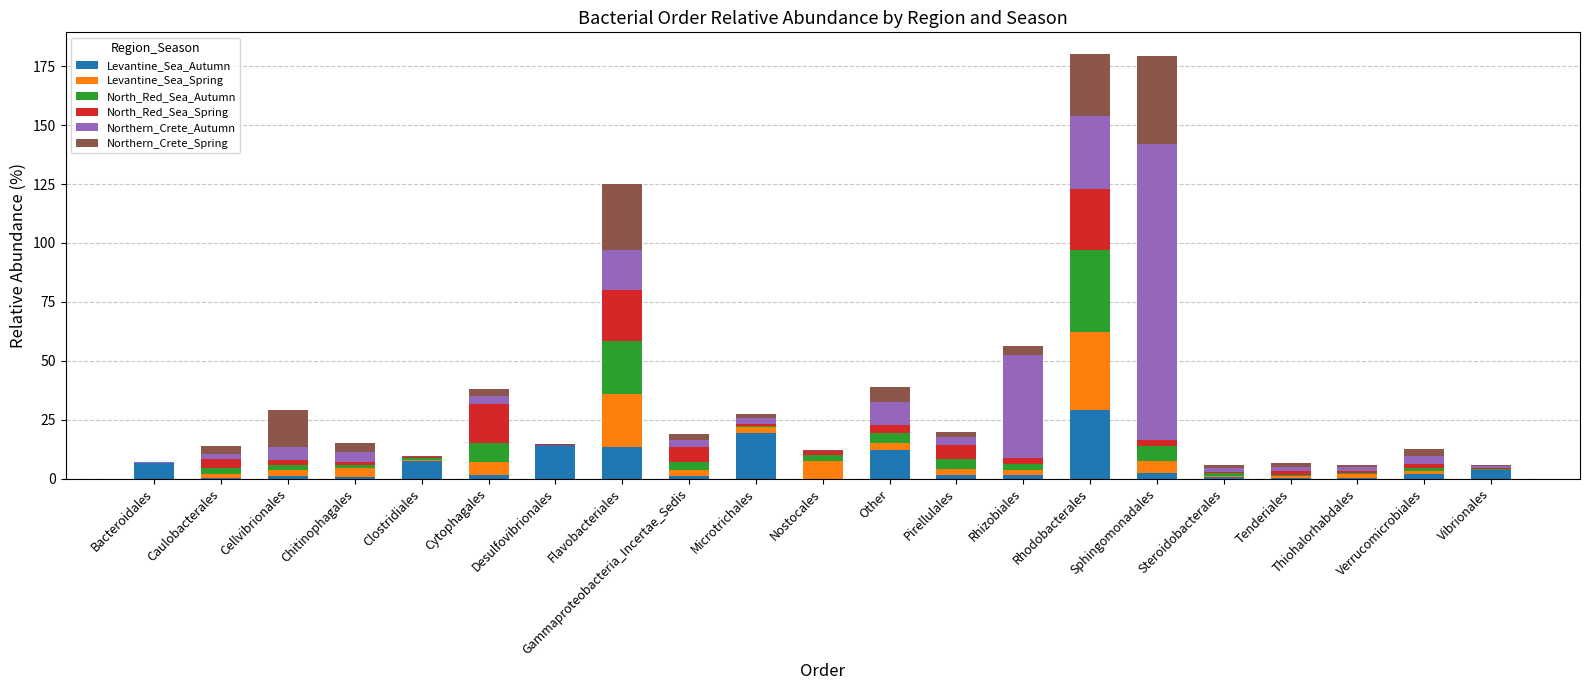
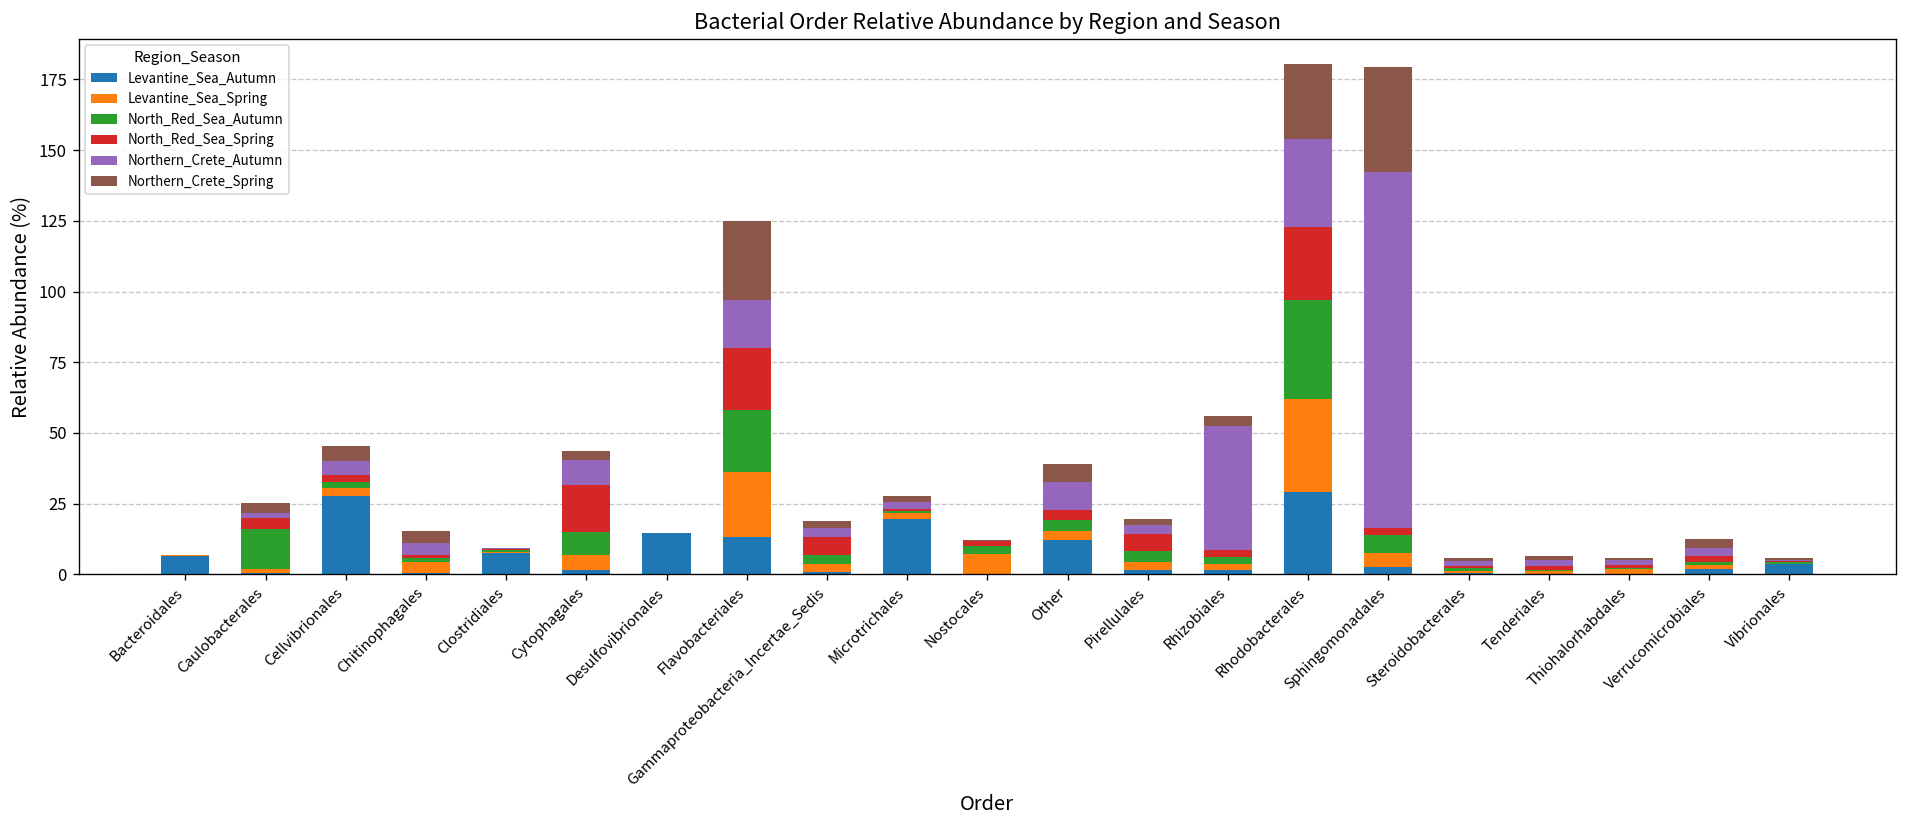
  {
    "Levantine_Sea_Autumn": {
      "Bacteroidales": 6,
-     "Cellvibrionales": 1,
+     "Cellvibrionales": 28,
      "Clostridiales": 7,
      "Cytophagales": 2,
      "Desulfovibrionales": 14,
      "Flavobacteriales": 13,
      "Microtrichales": 19,
      "Nostocales": 0,
      "Other": 12,
      "Pirellulales": 1,
      "Rhizobiales": 2,
      "Rhodobacterales": 29,
      "Sphingomonadales": 2,
      "Verrucomicrobiales": 2,
      "Vibrionales": 3
    },
    "Levantine_Sea_Spring": {
      "Caulobacterales": 1,
      "Cellvibrionales": 3,
      "Chitinophagales": 4,
      "Cytophagales": 5,
      "Desulfovibrionales": 0,
      "Flavobacteriales": 23,
      "Gammaproteobacteria_Incertae_Sedis": 3,
      "Microtrichales": 2,
      "Nostocales": 7,
      "Other": 3,
      "Pirellulales": 3,
      "Rhizobiales": 2,
      "Rhodobacterales": 33,
      "Sphingomonadales": 5,
      "Thiohalorhabdales": 2,
      "Verrucomicrobiales": 1
    },
    "North_Red_Sea_Autumn": {
-     "Caulobacterales": 3,
+     "Caulobacterales": 14,
      "Cellvibrionales": 2,
      "Chitinophagales": 2,
      "Cytophagales": 8,
      "Desulfovibrionales": 0,
      "Flavobacteriales": 22,
      "Gammaproteobacteria_Incertae_Sedis": 3,
      "Nostocales": 3,
      "Other": 4,
      "Pirellulales": 4,
      "Rhizobiales": 3,
      "Rhodobacterales": 35,
      "Sphingomonadales": 7,
      "Steroidobacterales": 1,
      "Verrucomicrobiales": 1
    },
    "North_Red_Sea_Spring": {
      "Caulobacterales": 4,
      "Cellvibrionales": 2,
      "Cytophagales": 17,
      "Flavobacteriales": 22,
      "Gammaproteobacteria_Incertae_Sedis": 6,
      "Nostocales": 2,
      "Other": 3,
      "Pirellulales": 6,
      "Rhizobiales": 2,
      "Rhodobacterales": 26,
      "Sphingomonadales": 2,
      "Tenderiales": 2,
      "Thiohalorhabdales": 1,
      "Verrucomicrobiales": 2
    },
    "Northern_Crete_Autumn": {
      "Caulobacterales": 2,
      "Cellvibrionales": 5,
      "Chitinophagales": 4,
-     "Cytophagales": 3,
+     "Cytophagales": 9,
      "Flavobacteriales": 17,
      "Gammaproteobacteria_Incertae_Sedis": 3,
      "Microtrichales": 2,
      "Other": 10,
      "Pirellulales": 3,
      "Rhizobiales": 44,
      "Rhodobacterales": 31,
      "Sphingomonadales": 126,
      "Steroidobacterales": 2,
      "Tenderiales": 2,
      "Thiohalorhabdales": 2,
      "Verrucomicrobiales": 3
    },
    "Northern_Crete_Spring": {
      "Caulobacterales": 3,
-     "Cellvibrionales": 16,
+     "Cellvibrionales": 5,
      "Chitinophagales": 4,
      "Cytophagales": 3,
      "Flavobacteriales": 28,
      "Gammaproteobacteria_Incertae_Sedis": 3,
      "Microtrichales": 2,
      "Other": 6,
      "Pirellulales": 2,
      "Rhizobiales": 4,
      "Rhodobacterales": 26,
      "Sphingomonadales": 37,
      "Steroidobacterales": 1,
      "Tenderiales": 2,
      "Verrucomicrobiales": 3
    }
  }
